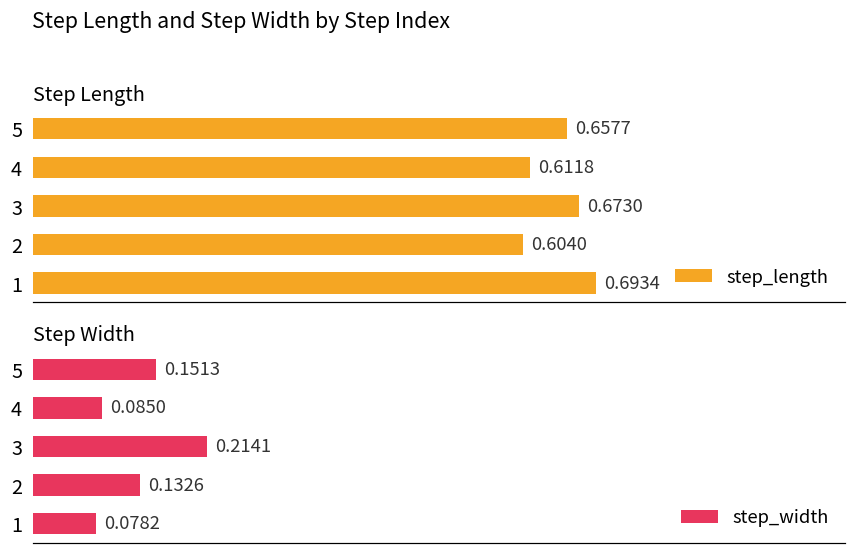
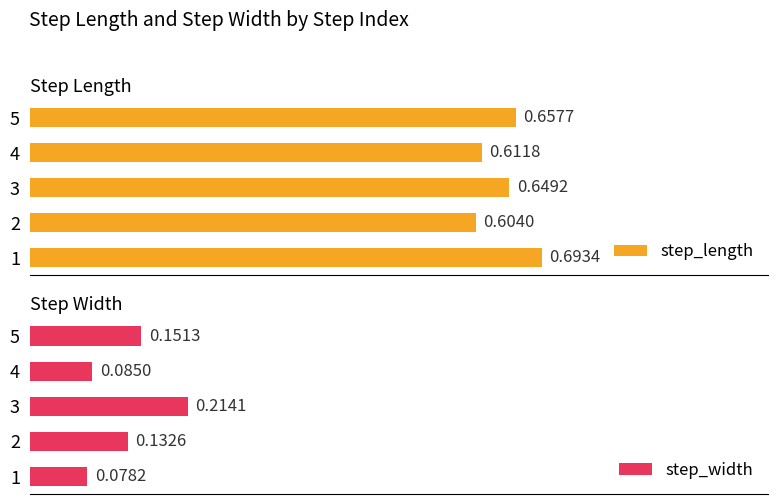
  {
    "Step Length": {
      "5": 0.6577,
      "4": 0.6118,
-     "3": 0.6730,
+     "3": 0.6492,
      "2": 0.6040,
      "1": 0.6934
    },
    "Step Width": {
      "5": 0.1513,
      "4": 0.0850,
      "3": 0.2141,
      "2": 0.1326,
      "1": 0.0782
    }
  }
